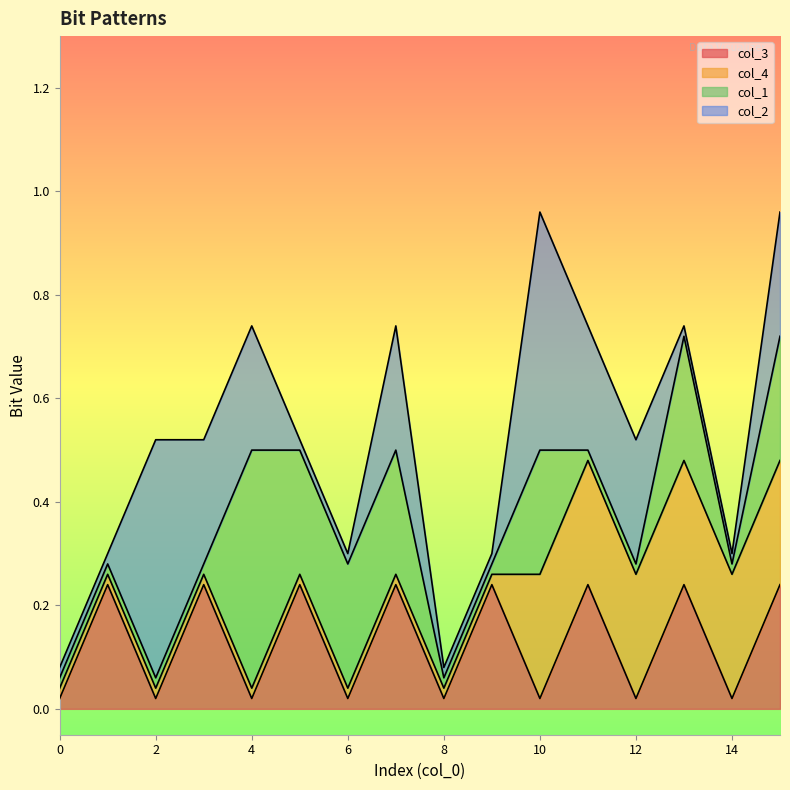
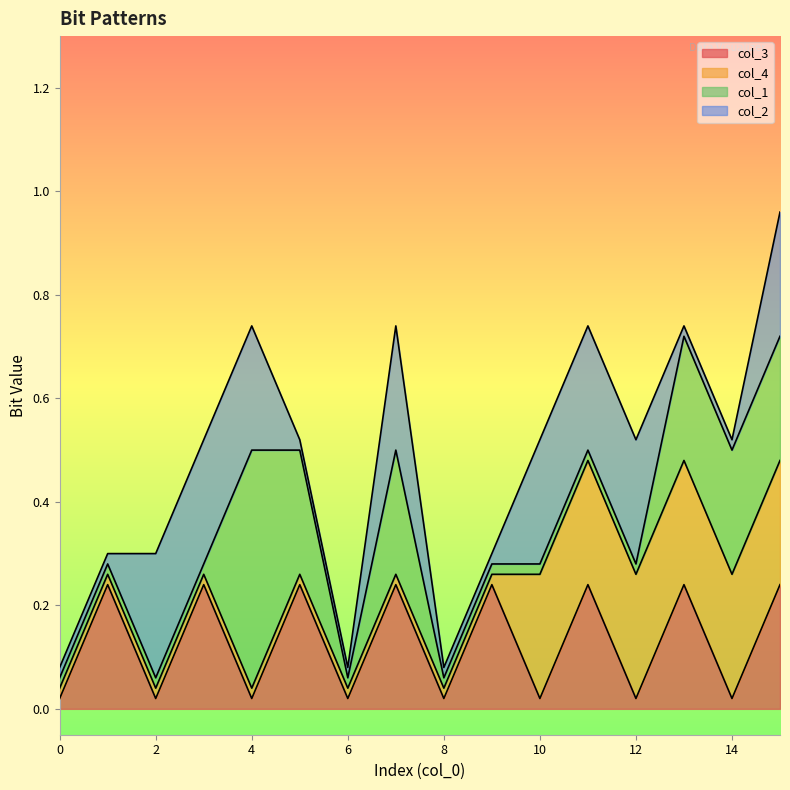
  {
    "col_3": {
      "0": 0.02,
      "2": 0.02,
      "4": 0.02,
      "6": 0.02,
      "8": 0.02,
      "10": 0.02,
      "12": 0.02,
      "14": 0.02
    },
    "col_4": {
      "0": 0.02,
      "2": 0.02,
      "4": 0.02,
      "6": 0.02,
      "8": 0.02,
      "10": 0.24,
      "12": 0.24,
      "14": 0.24
    },
    "col_1": {
      "0": 0.02,
      "2": 0.02,
      "4": 0.46,
-     "6": 0.24,
+     "6": 0.02,
      "8": 0.02,
-     "10": 0.24,
+     "10": 0.02,
      "12": 0.02,
-     "14": 0.02
+     "14": 0.24
    },
    "col_2": {
      "0": 0.02,
-     "2": 0.46,
+     "2": 0.24,
      "4": 0.24,
      "6": 0.02,
      "8": 0.02,
-     "10": 0.46,
+     "10": 0.24,
      "12": 0.24,
      "14": 0.02
    }
  }
